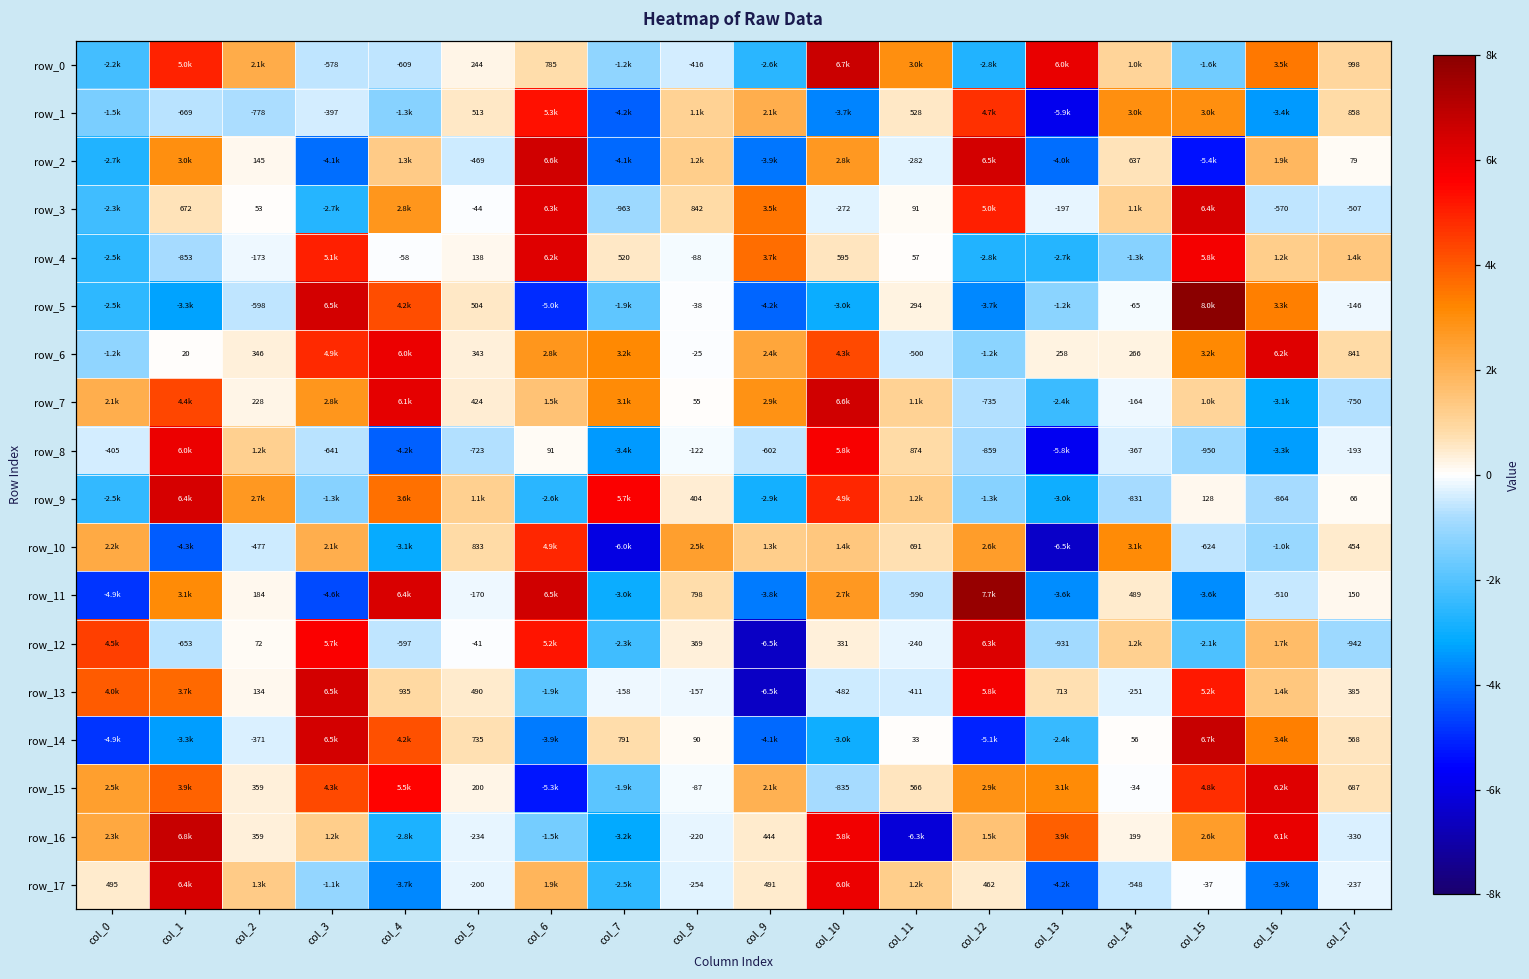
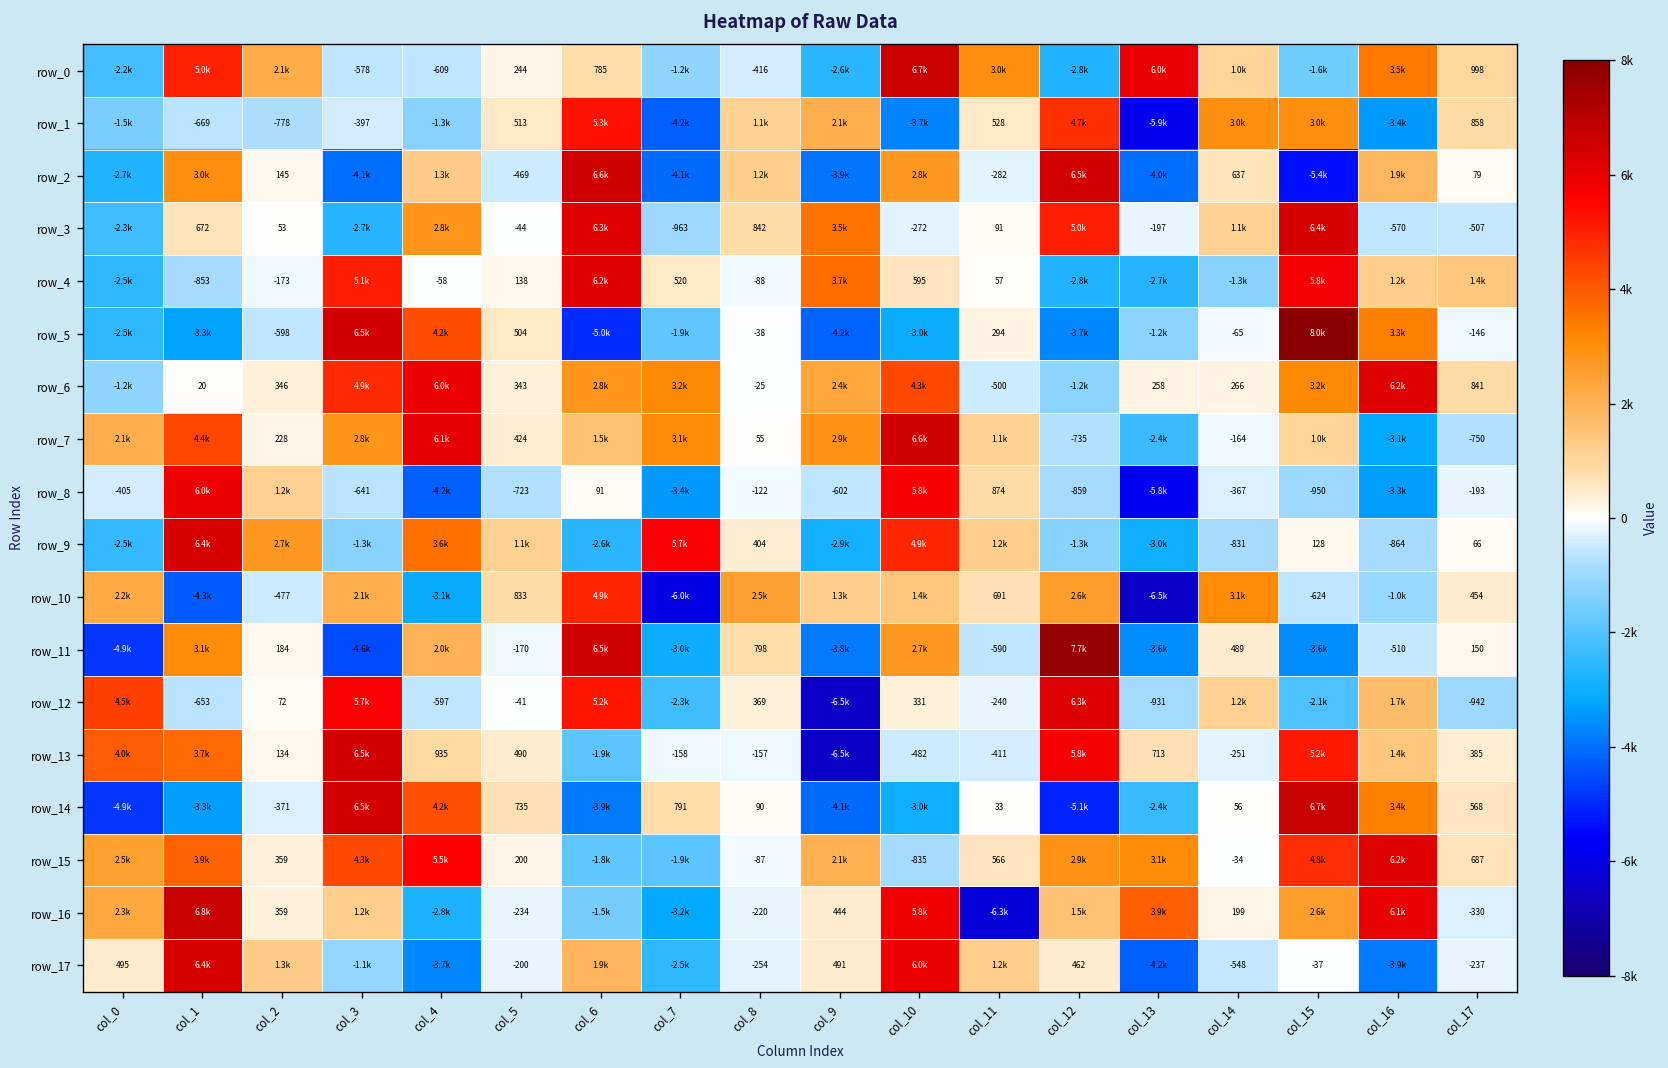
  {
    "row_11": {
      "col_0": "-4.9k",
      "col_1": "3.1k",
      "col_2": "184",
      "col_3": "-4.6k",
-     "col_4": "6.4k",
+     "col_4": "2.0k",
      "col_5": "-170",
      "col_6": "6.5k",
      "col_7": "-3.0k",
      "col_8": "798",
      "col_9": "-3.8k",
      "col_10": "2.7k",
      "col_11": "-590",
      "col_12": "7.7k",
      "col_13": "-3.6k",
      "col_14": "489",
      "col_15": "-3.6k",
      "col_16": "-510",
      "col_17": "150"
    },
    "row_15": {
      "col_0": "2.5k",
      "col_1": "3.9k",
      "col_2": "359",
      "col_3": "4.3k",
      "col_4": "5.5k",
      "col_5": "200",
-     "col_6": "-5.3k",
+     "col_6": "-1.8k",
      "col_7": "-1.9k",
      "col_8": "-87",
      "col_9": "2.1k",
      "col_10": "-835",
      "col_11": "566",
      "col_12": "2.9k",
      "col_13": "3.1k",
      "col_14": "-34",
      "col_15": "4.8k",
      "col_16": "6.2k",
      "col_17": "687"
    }
  }
